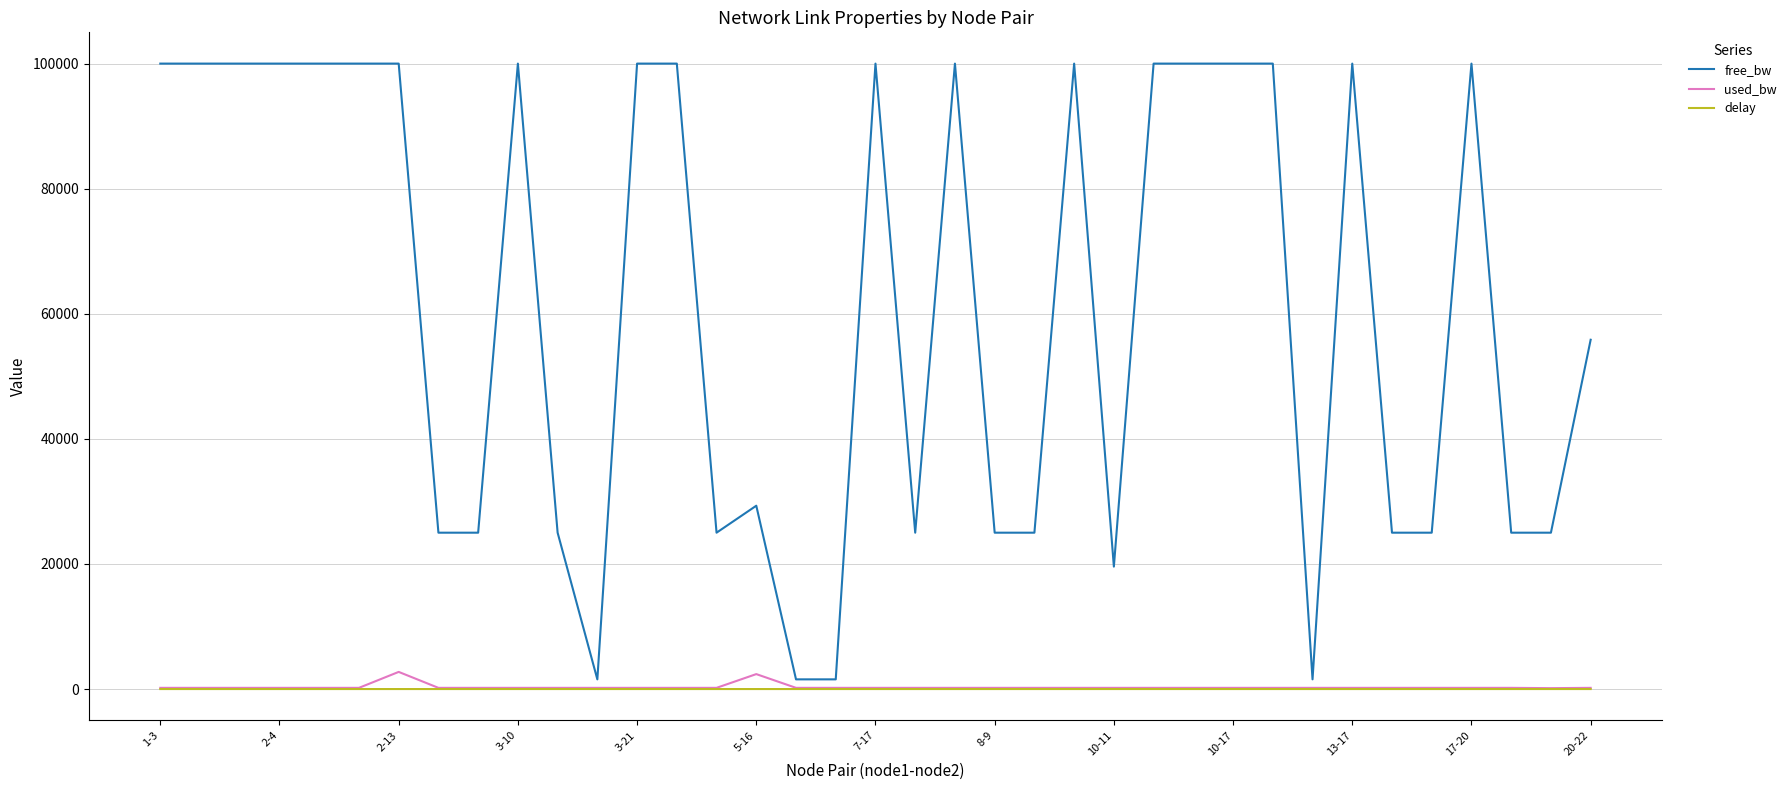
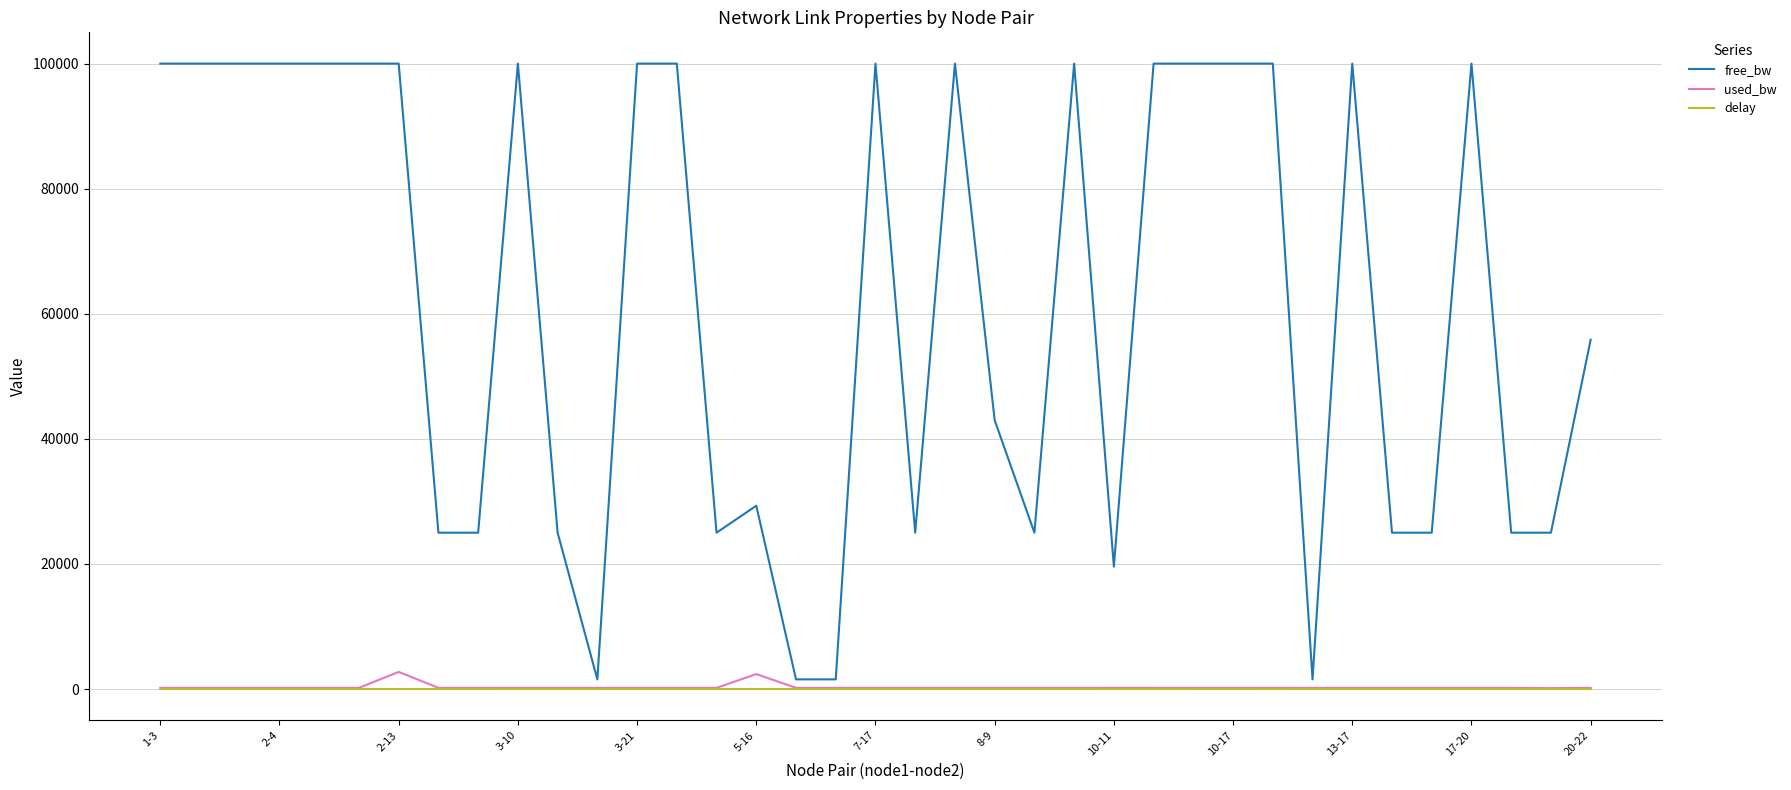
  {
    "free_bw": {
      "1-3": 100000,
      "2-4": 100000,
      "2-13": 100000,
      "3-10": 100000,
      "3-21": 100000,
      "5-16": 29000,
      "7-17": 100000,
-     "8-9": 25000,
+     "8-9": 43000,
      "10-11": 20000,
      "10-17": 100000,
      "13-17": 100000,
      "17-20": 100000,
      "20-22": 56000
    },
    "used_bw": {
      "2-13": 3000,
      "5-16": 2000
    },
    "delay": {
      "2-13": 0,
      "5-16": 0
    }
  }
